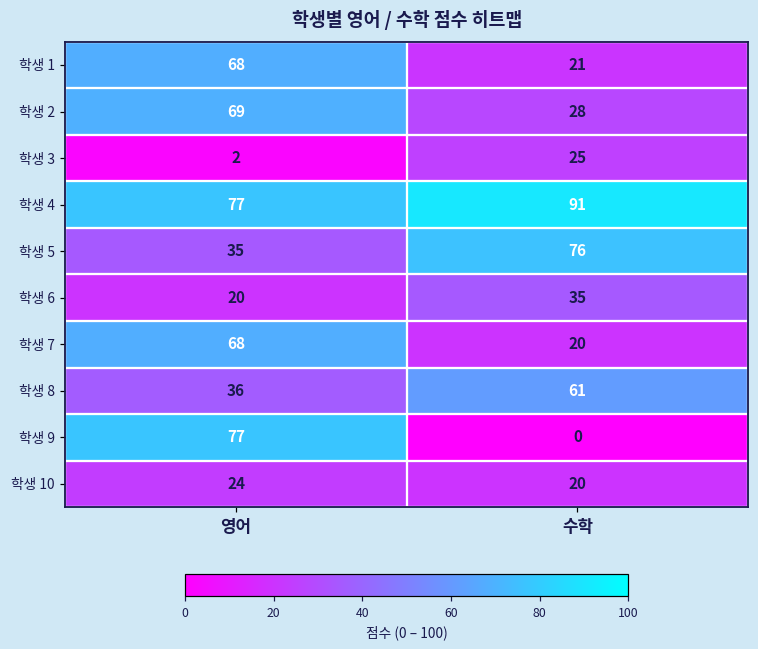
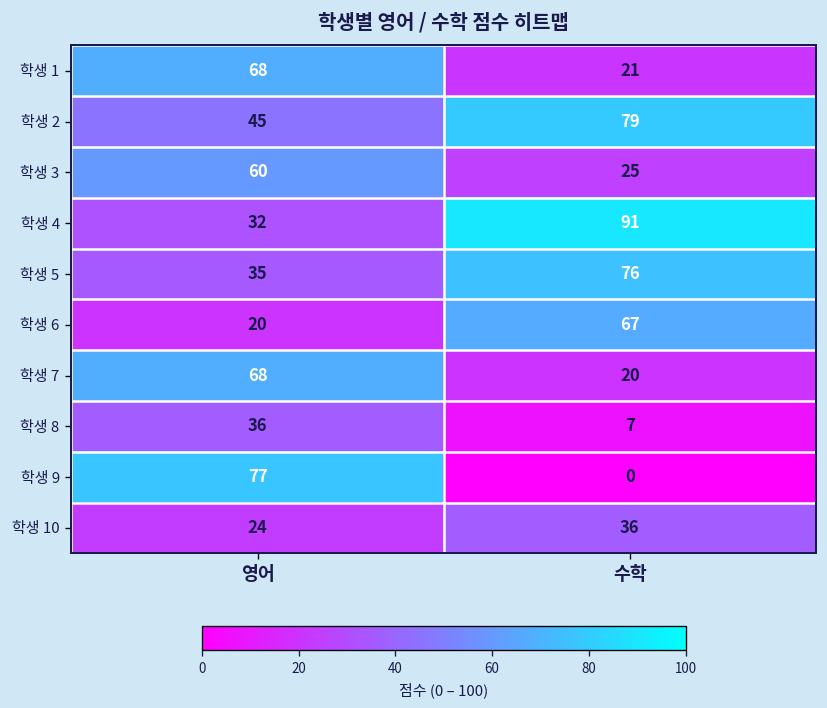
  {
    "학생 1": {
      "영어": 68,
      "수학": 21
    },
    "학생 2": {
-     "영어": 69,
-     "수학": 28
+     "영어": 45,
+     "수학": 79
    },
    "학생 3": {
-     "영어": 2,
+     "영어": 60,
      "수학": 25
    },
    "학생 4": {
-     "영어": 77,
+     "영어": 32,
      "수학": 91
    },
    "학생 5": {
      "영어": 35,
      "수학": 76
    },
    "학생 6": {
      "영어": 20,
-     "수학": 35
+     "수학": 67
    },
    "학생 7": {
      "영어": 68,
      "수학": 20
    },
    "학생 8": {
      "영어": 36,
-     "수학": 61
+     "수학": 7
    },
    "학생 9": {
      "영어": 77,
      "수학": 0
    },
    "학생 10": {
      "영어": 24,
-     "수학": 20
+     "수학": 36
    }
  }
